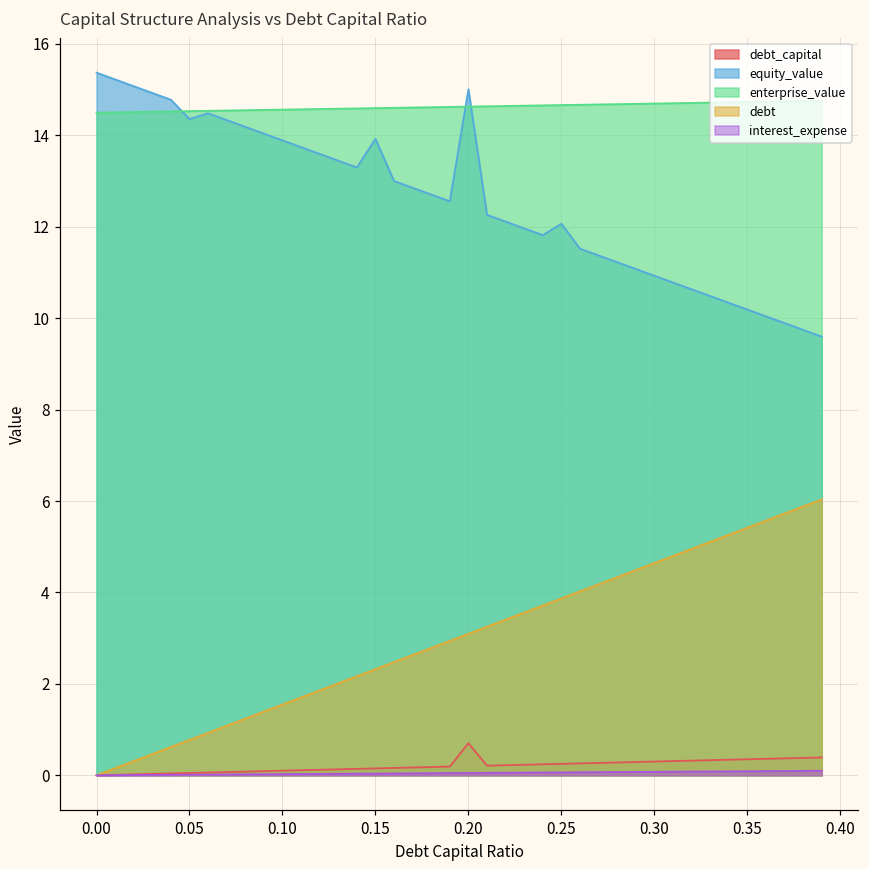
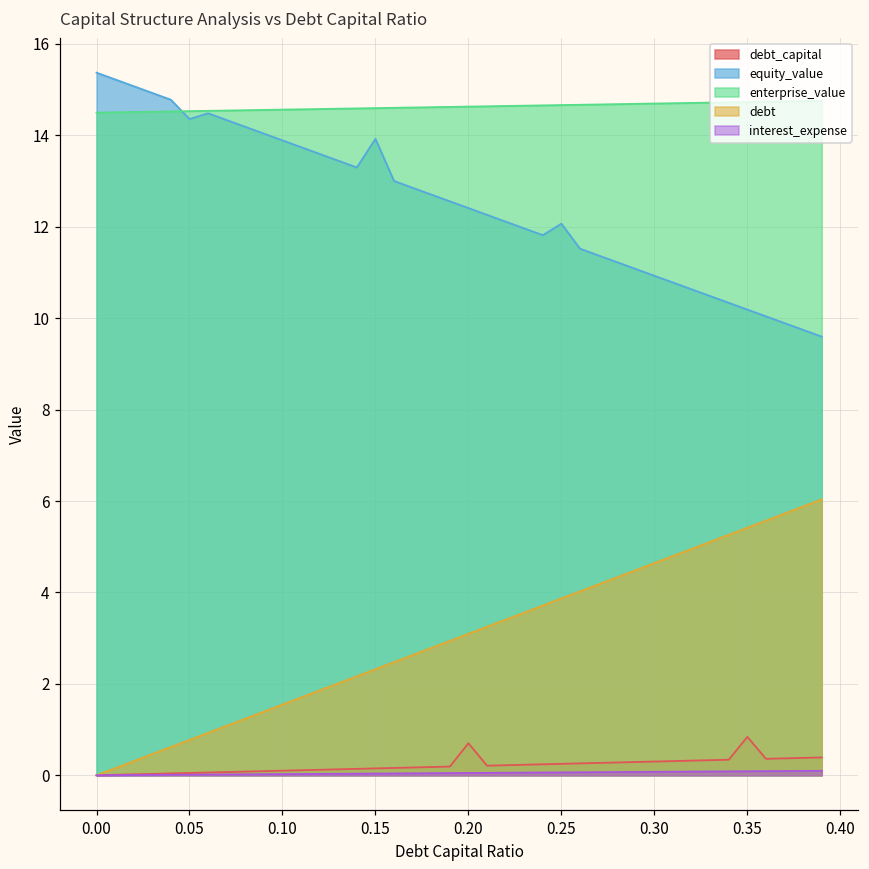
  {
    "debt_capital": {
      "0.10": 0.1,
      "0.15": 0.2,
      "0.20": 0.7,
      "0.25": 0.3,
      "0.30": 0.3,
-     "0.35": 0.4
+     "0.35": 0.8
    },
    "equity_value": {
      "0.00": 15.4,
      "0.05": 14.4,
      "0.10": 13.9,
      "0.15": 13.9,
-     "0.20": 15.0,
+     "0.20": 12.4,
      "0.25": 12.1,
      "0.30": 10.9,
      "0.35": 10.2
    },
    "enterprise_value": {
      "0.00": 14.5,
      "0.05": 14.5,
      "0.10": 14.6,
      "0.15": 14.6,
      "0.20": 14.6,
      "0.25": 14.7,
      "0.30": 14.7
    },
    "debt": {
      "0.05": 0.8,
      "0.10": 1.5,
      "0.15": 2.3,
      "0.20": 3.1,
      "0.25": 3.9,
      "0.30": 4.6,
      "0.35": 5.4
    },
    "interest_expense": {
      "0.10": 0.0,
      "0.15": 0.0,
      "0.20": 0.1,
      "0.25": 0.1,
      "0.30": 0.1,
      "0.35": 0.1
    }
  }
